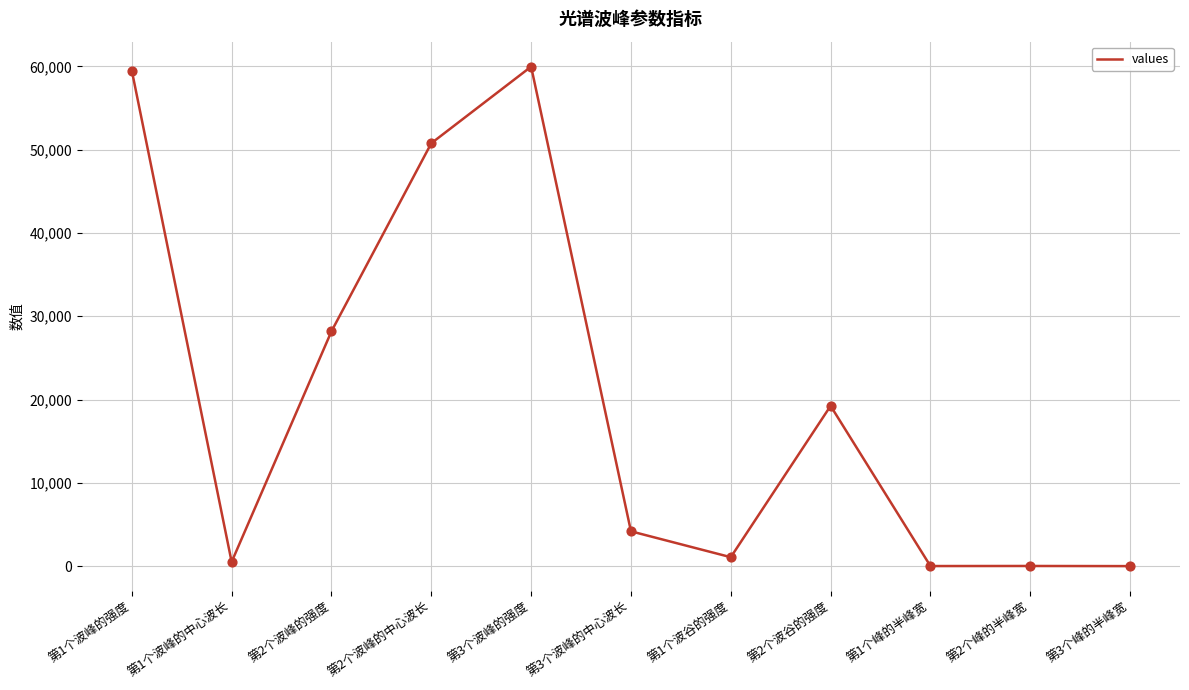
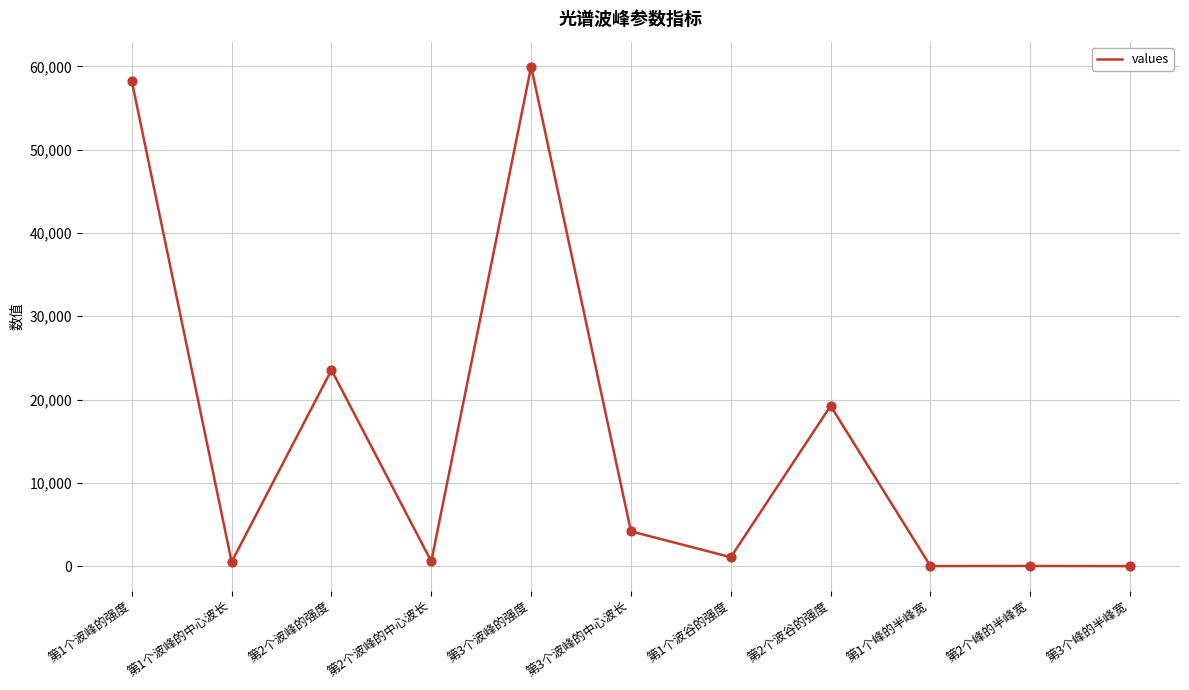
  {
-   "第1个波峰的强度": "59,000",
+   "第1个波峰的强度": "58,000",
    "第1个波峰的中心波长": "1,000",
-   "第2个波峰的强度": "28,000",
-   "第2个波峰的中心波长": "51,000",
+   "第2个波峰的强度": "24,000",
+   "第2个波峰的中心波长": "1,000",
    "第3个波峰的强度": "60,000",
    "第3个波峰的中心波长": "4,000",
    "第1个波谷的强度": "1,000",
    "第2个波谷的强度": "19,000",
    "第1个峰的半峰宽": "0",
    "第2个峰的半峰宽": "0",
    "第3个峰的半峰宽": "0"
  }
